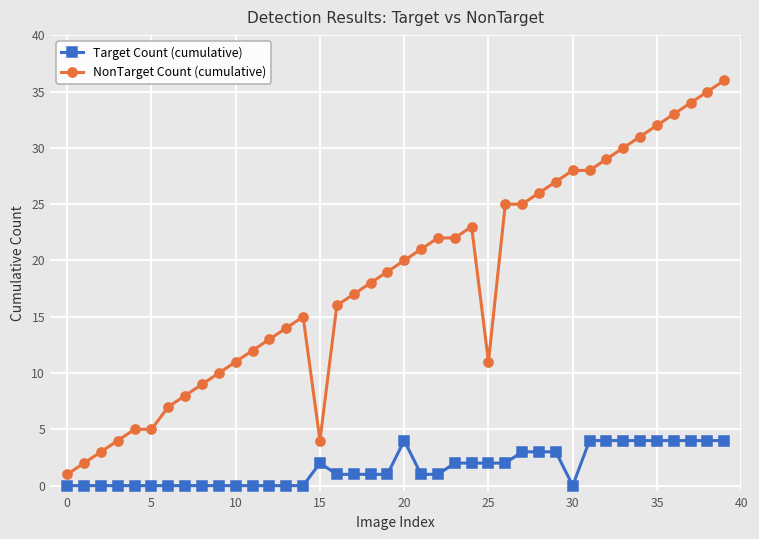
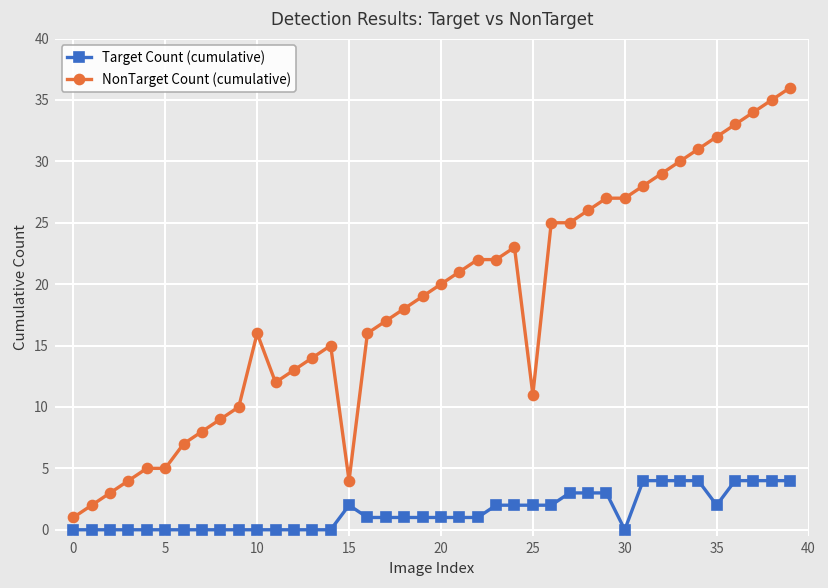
  {
    "Target Count (cumulative)": {
      "0": 0,
      "5": 0,
      "10": 0,
      "15": 2,
-     "20": 4,
+     "20": 1,
      "25": 2,
      "30": 0,
-     "35": 4
+     "35": 2
    },
    "NonTarget Count (cumulative)": {
      "0": 1,
      "5": 5,
-     "10": 11,
+     "10": 16,
      "15": 4,
      "20": 20,
      "25": 11,
-     "30": 28,
+     "30": 27,
      "35": 32
    }
  }
